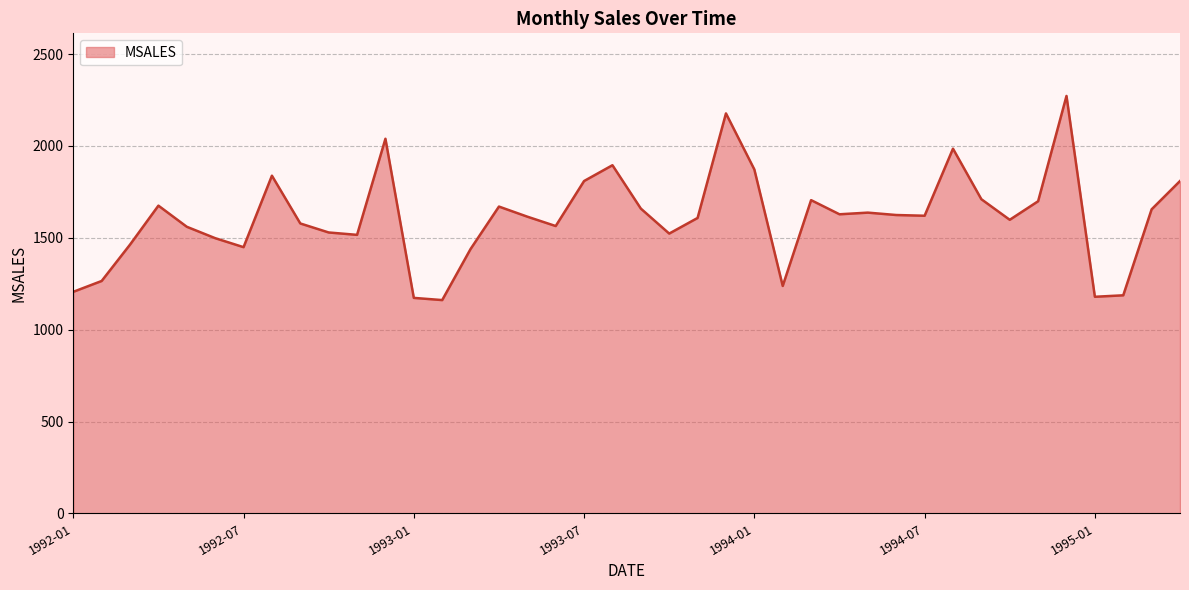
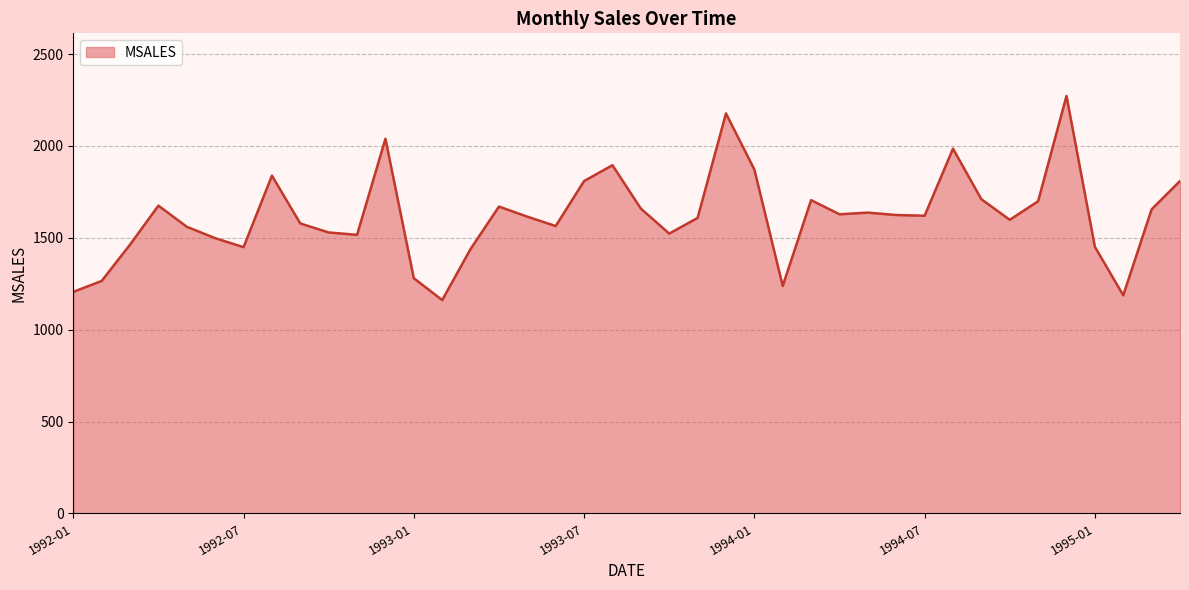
  {
    "1992-01": 1210,
    "1992-07": 1450,
-   "1993-01": 1170,
+   "1993-01": 1280,
    "1993-07": 1810,
    "1994-01": 1870,
    "1994-07": 1620,
-   "1995-01": 1180
+   "1995-01": 1450
  }
